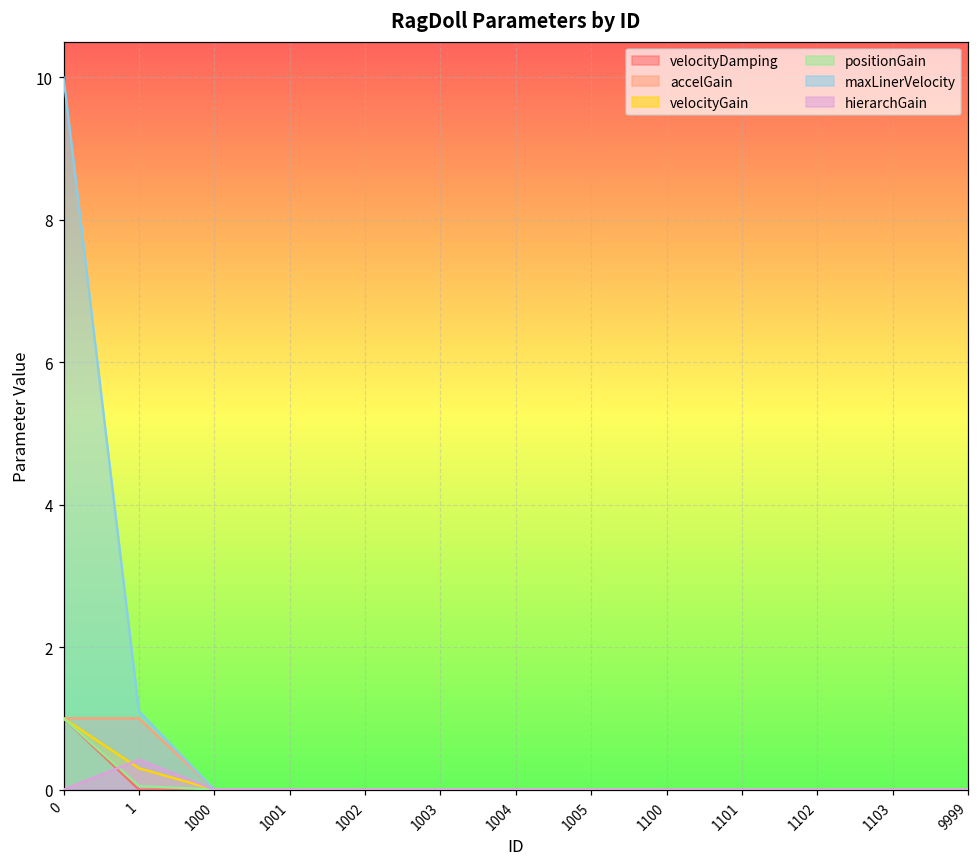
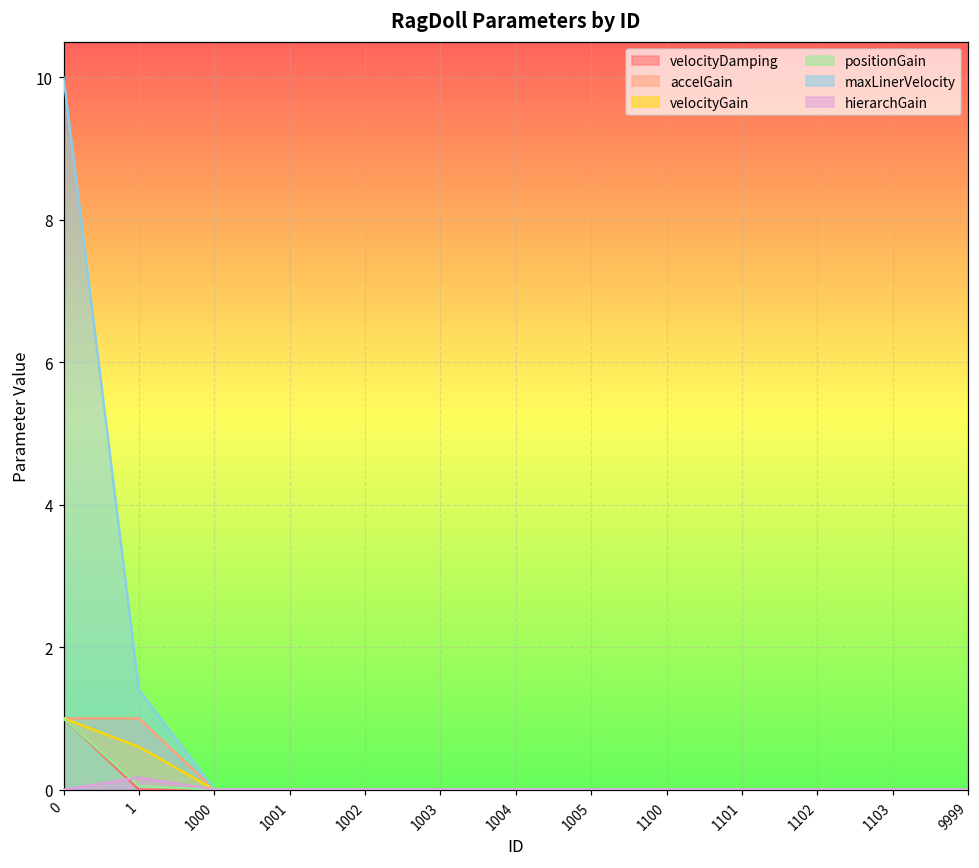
  {
    "velocityGain": {
-     "1": 0.3
+     "1": 0.6
    },
    "positionGain": {
      "1": 0.1
    },
    "maxLinerVelocity": {
      "0": 10.0,
-     "1": 1.1
+     "1": 1.4
    },
    "hierarchGain": {
      "0": 0.0,
-     "1": 0.4
+     "1": 0.2
    }
  }
